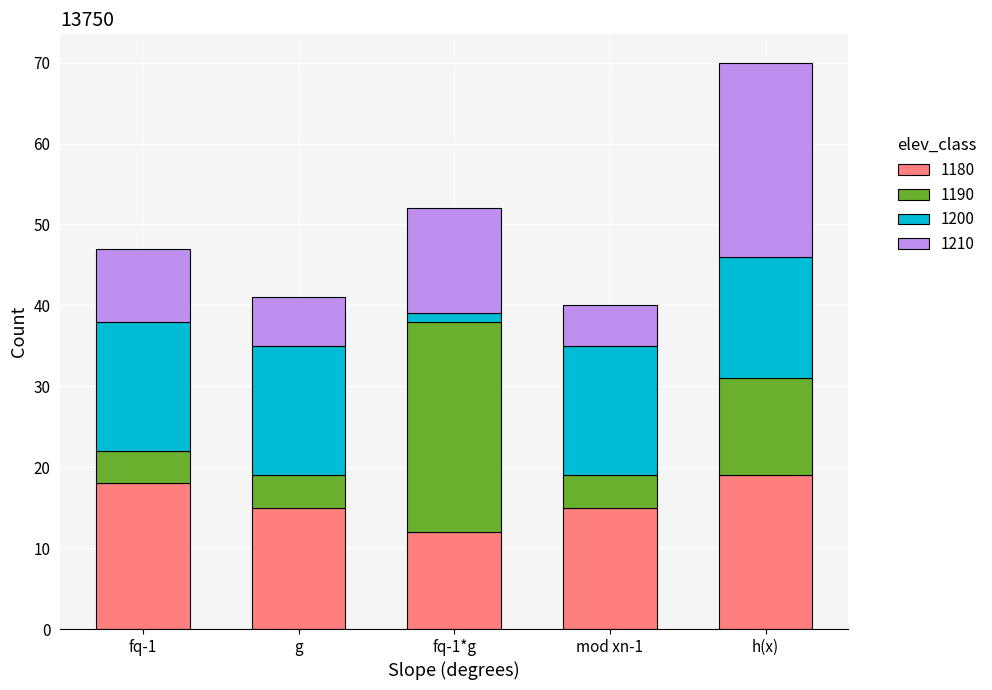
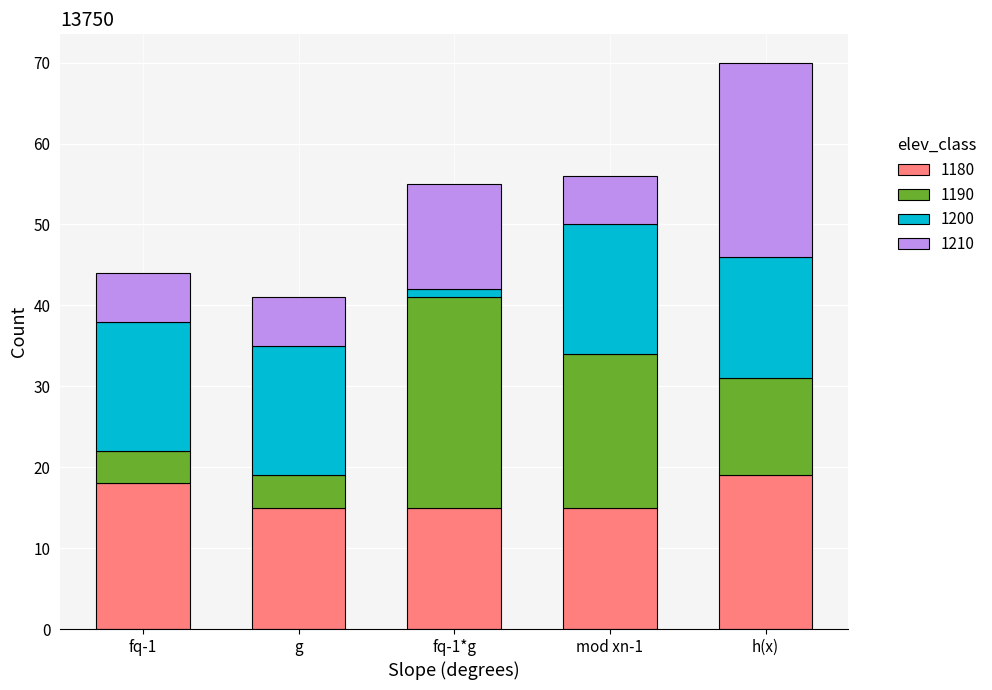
  {
    "1180": {
      "fq-1": 18,
      "g": 15,
-     "fq-1*g": 12,
+     "fq-1*g": 15,
      "mod xn-1": 15,
      "h(x)": 19
    },
    "1190": {
      "fq-1": 4,
      "g": 4,
      "fq-1*g": 26,
-     "mod xn-1": 4,
+     "mod xn-1": 19,
      "h(x)": 12
    },
    "1200": {
      "fq-1": 16,
      "g": 16,
      "fq-1*g": 1,
      "mod xn-1": 16,
      "h(x)": 15
    },
    "1210": {
-     "fq-1": 9,
+     "fq-1": 6,
      "g": 6,
      "fq-1*g": 13,
-     "mod xn-1": 5,
+     "mod xn-1": 6,
      "h(x)": 24
    }
  }
